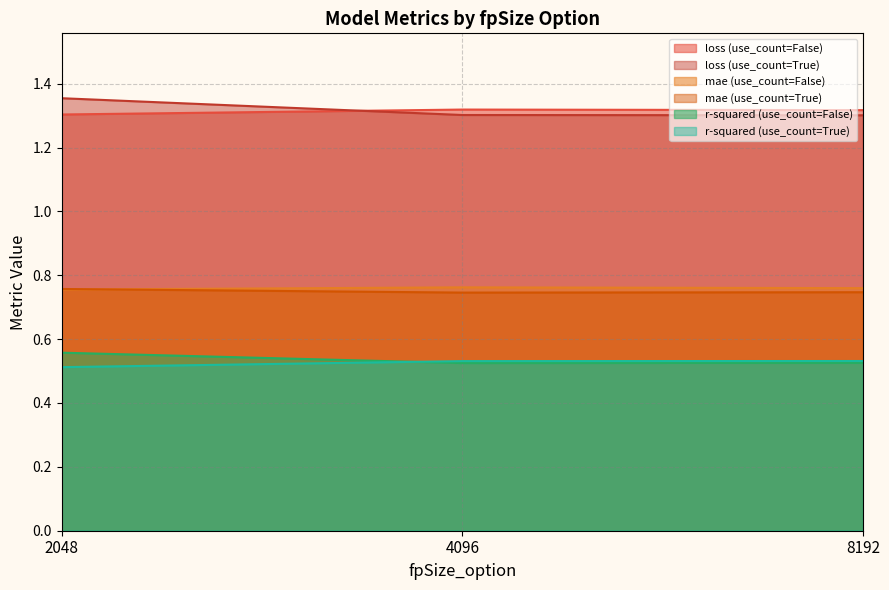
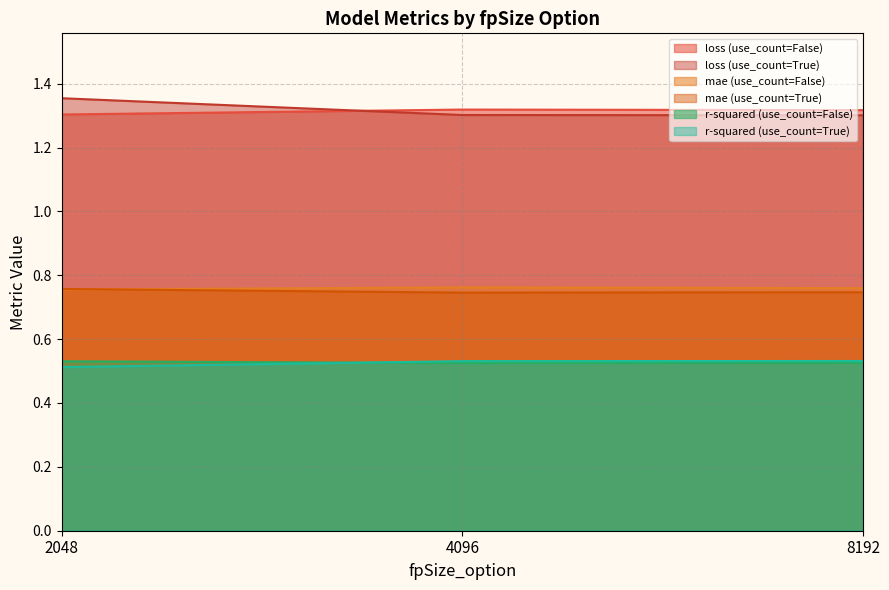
  {
    "r-squared (use_count=False)": {
-     "2048": 0.56
+     "2048": 0.53
    },
    "r-squared (use_count=True)": {
      "2048": 0.51
    }
  }
